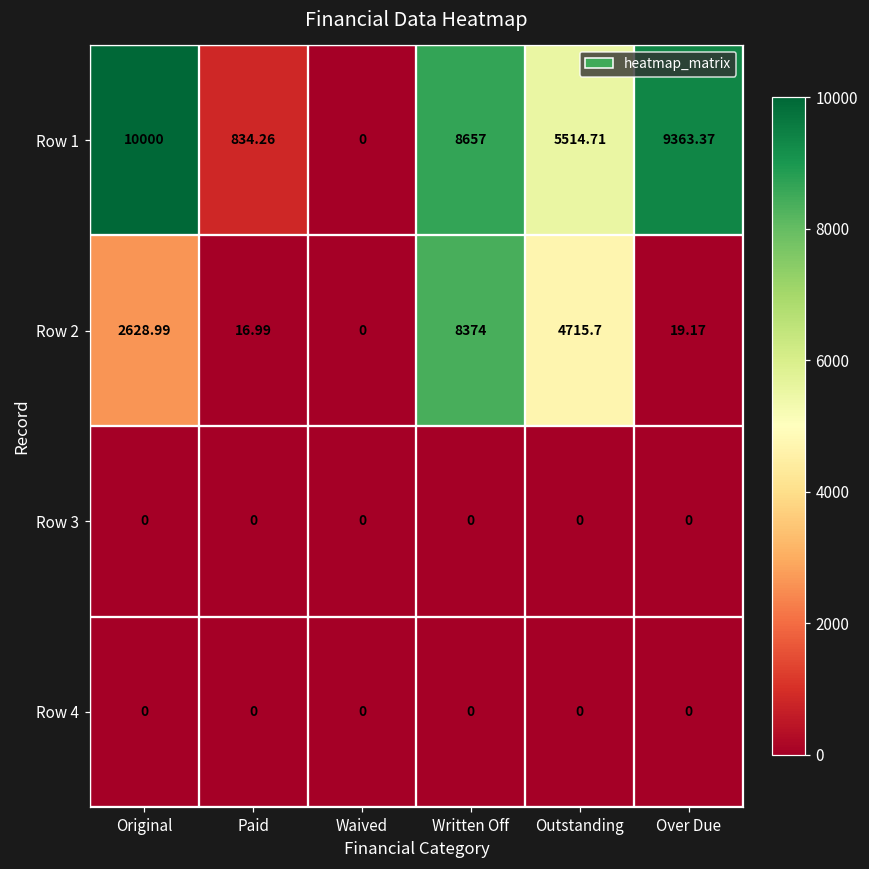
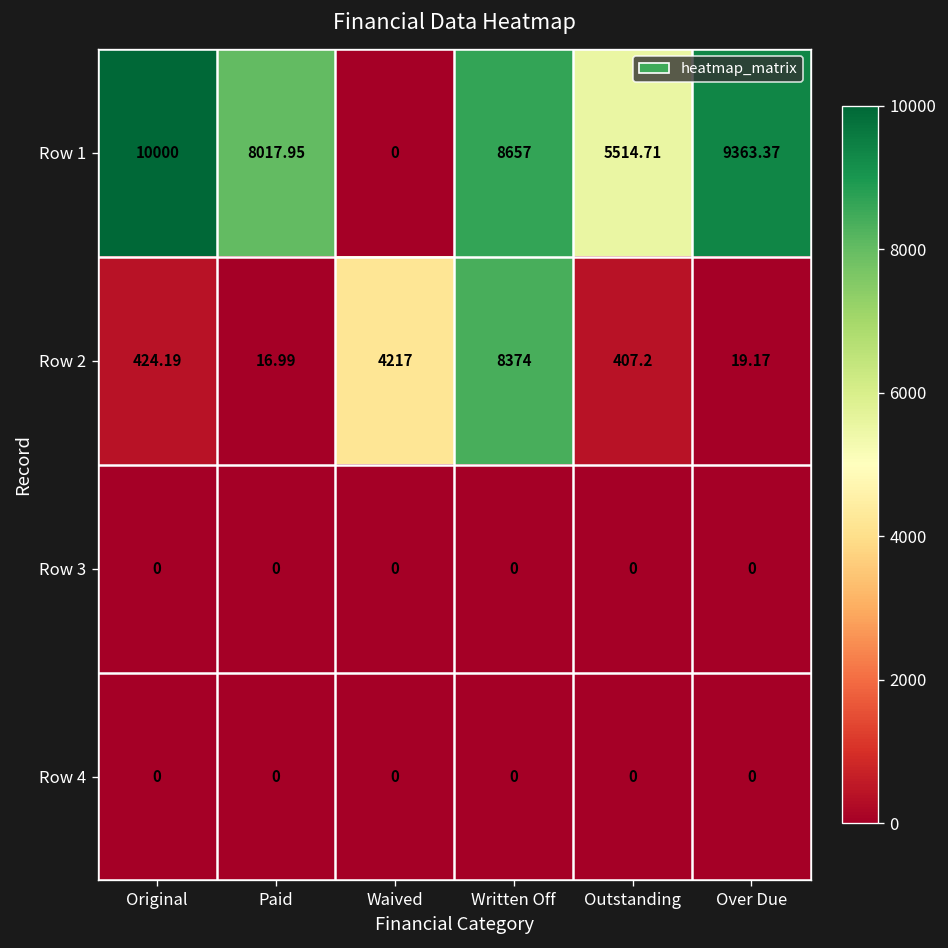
  {
    "Row 1": {
      "Original": 10000,
-     "Paid": 834.26,
+     "Paid": 8017.95,
      "Waived": 0,
      "Written Off": 8657,
      "Outstanding": 5514.71,
      "Over Due": 9363.37
    },
    "Row 2": {
-     "Original": 2628.99,
+     "Original": 424.19,
      "Paid": 16.99,
-     "Waived": 0,
+     "Waived": 4217,
      "Written Off": 8374,
-     "Outstanding": 4715.7,
+     "Outstanding": 407.2,
      "Over Due": 19.17
    },
    "Row 3": {
      "Original": 0,
      "Paid": 0,
      "Waived": 0,
      "Written Off": 0,
      "Outstanding": 0,
      "Over Due": 0
    },
    "Row 4": {
      "Original": 0,
      "Paid": 0,
      "Waived": 0,
      "Written Off": 0,
      "Outstanding": 0,
      "Over Due": 0
    }
  }
